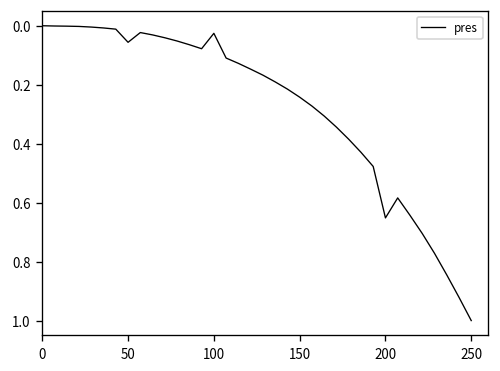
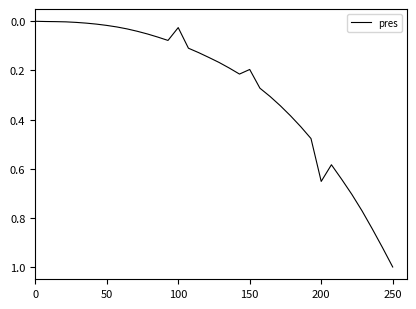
  {
    "0": 0.00,
-   "50": 0.06,
+   "50": 0.02,
    "100": 0.03,
-   "150": 0.24,
+   "150": 0.20,
    "200": 0.65,
    "250": 1.00
  }
